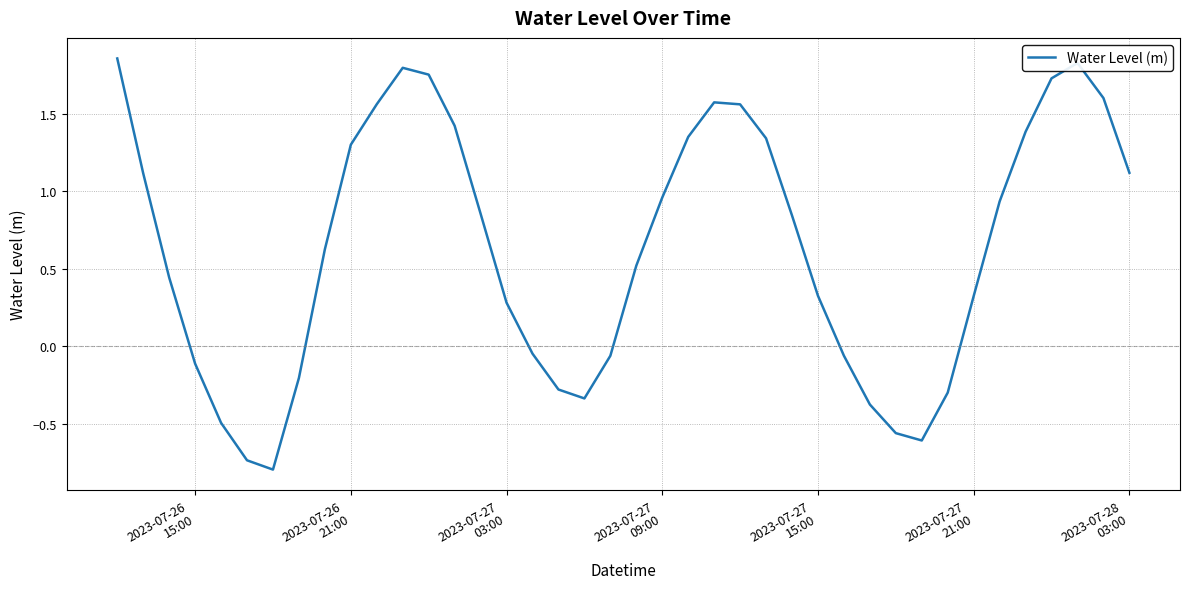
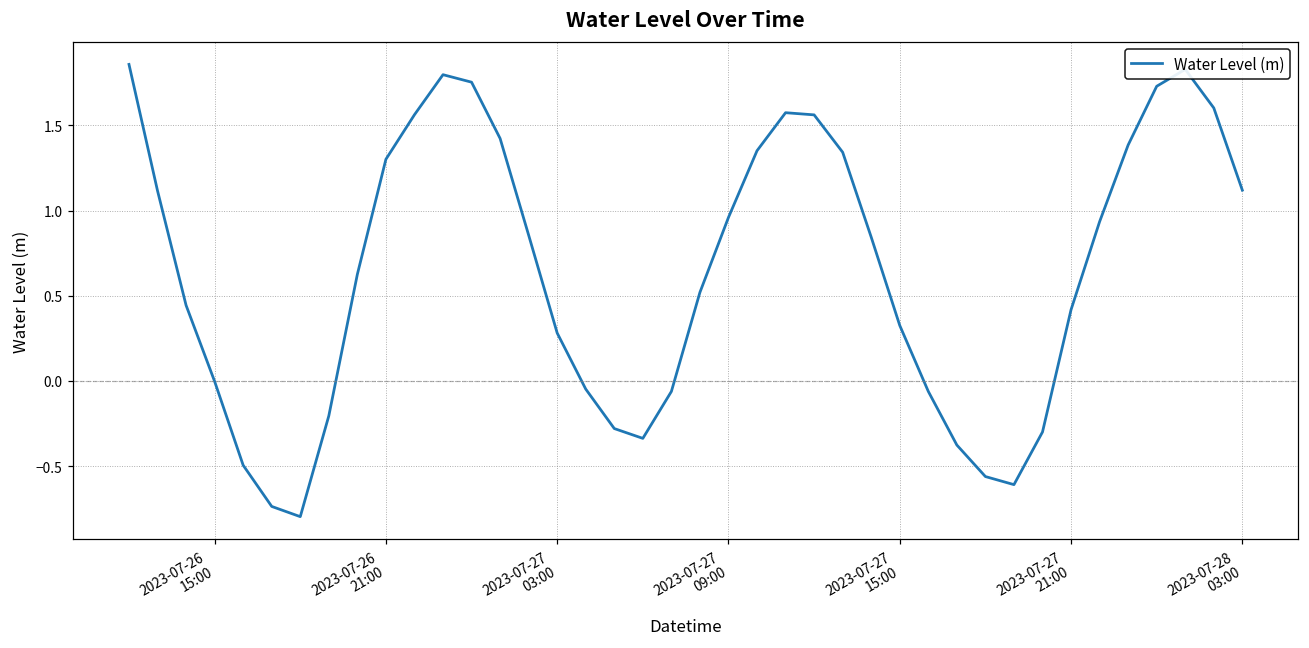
  {
-   "2023-07-26 15:00": -0.11,
+   "2023-07-26 15:00": 0.00,
    "2023-07-26 21:00": 1.30,
    "2023-07-27 03:00": 0.28,
    "2023-07-27 09:00": 0.96,
    "2023-07-27 15:00": 0.33,
-   "2023-07-27 21:00": 0.32,
+   "2023-07-27 21:00": 0.42,
    "2023-07-28 03:00": 1.12
  }
